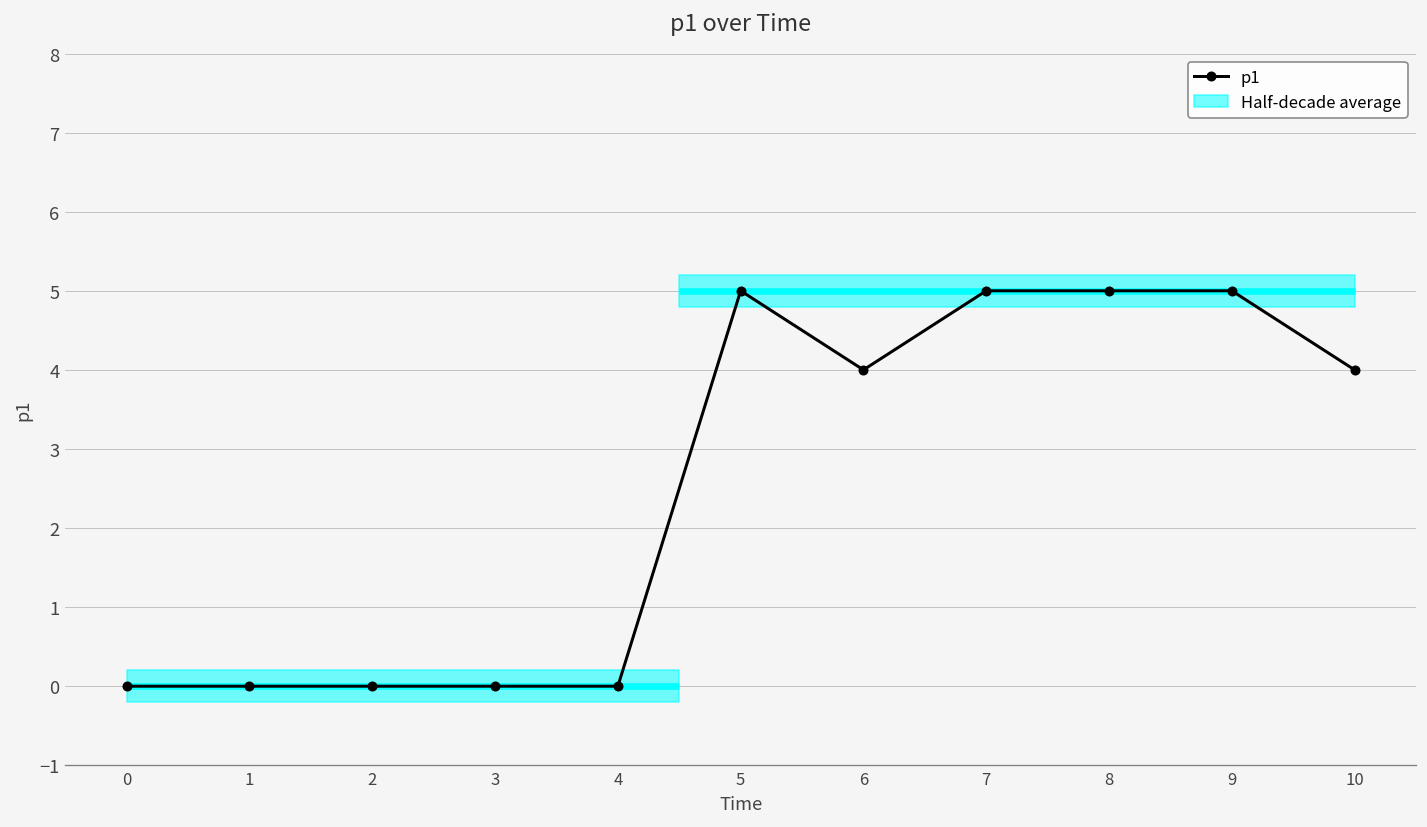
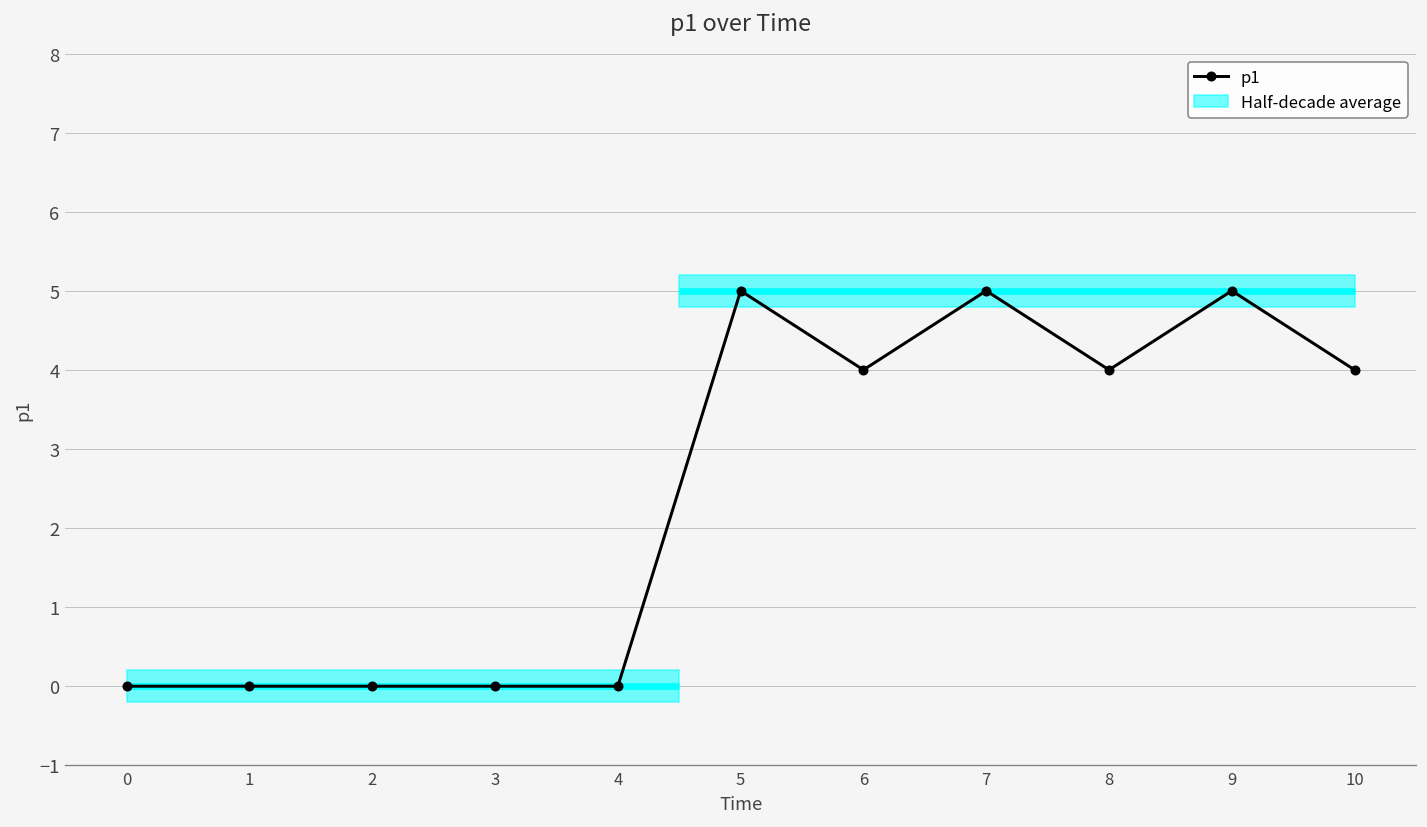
  {
    "p1": {
      "0": 0,
      "1": 0,
      "2": 0,
      "3": 0,
      "4": 0,
      "5": 5,
      "6": 4,
      "7": 5,
-     "8": 5,
+     "8": 4,
      "9": 5,
      "10": 4
    }
  }
